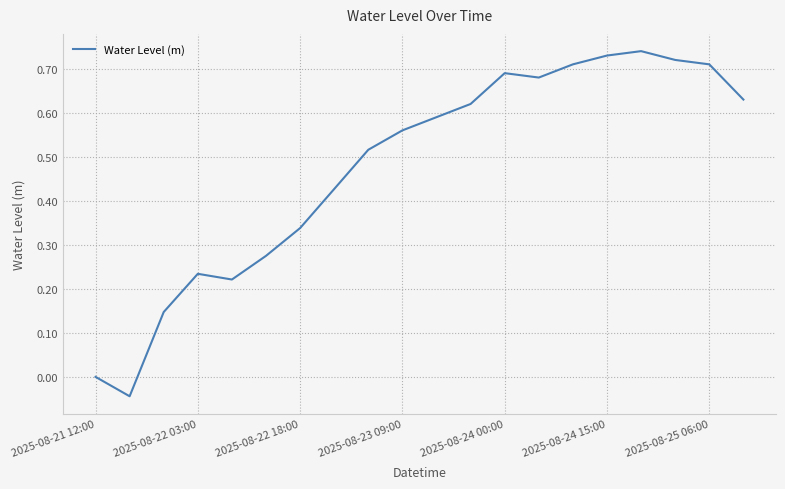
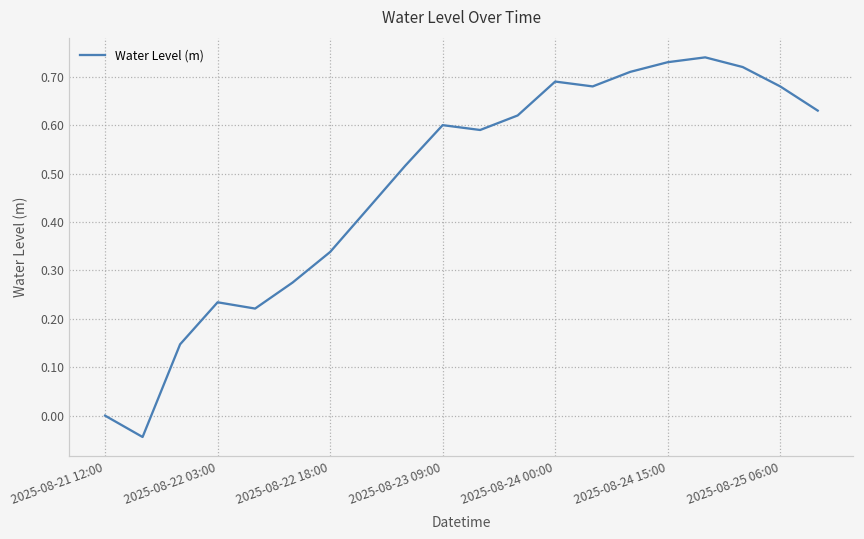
  {
    "2025-08-21 12:00": 0.00,
    "2025-08-22 03:00": 0.23,
    "2025-08-22 18:00": 0.34,
-   "2025-08-23 09:00": 0.56,
+   "2025-08-23 09:00": 0.60,
    "2025-08-24 00:00": 0.69,
    "2025-08-24 15:00": 0.73,
-   "2025-08-25 06:00": 0.71
+   "2025-08-25 06:00": 0.68
  }
